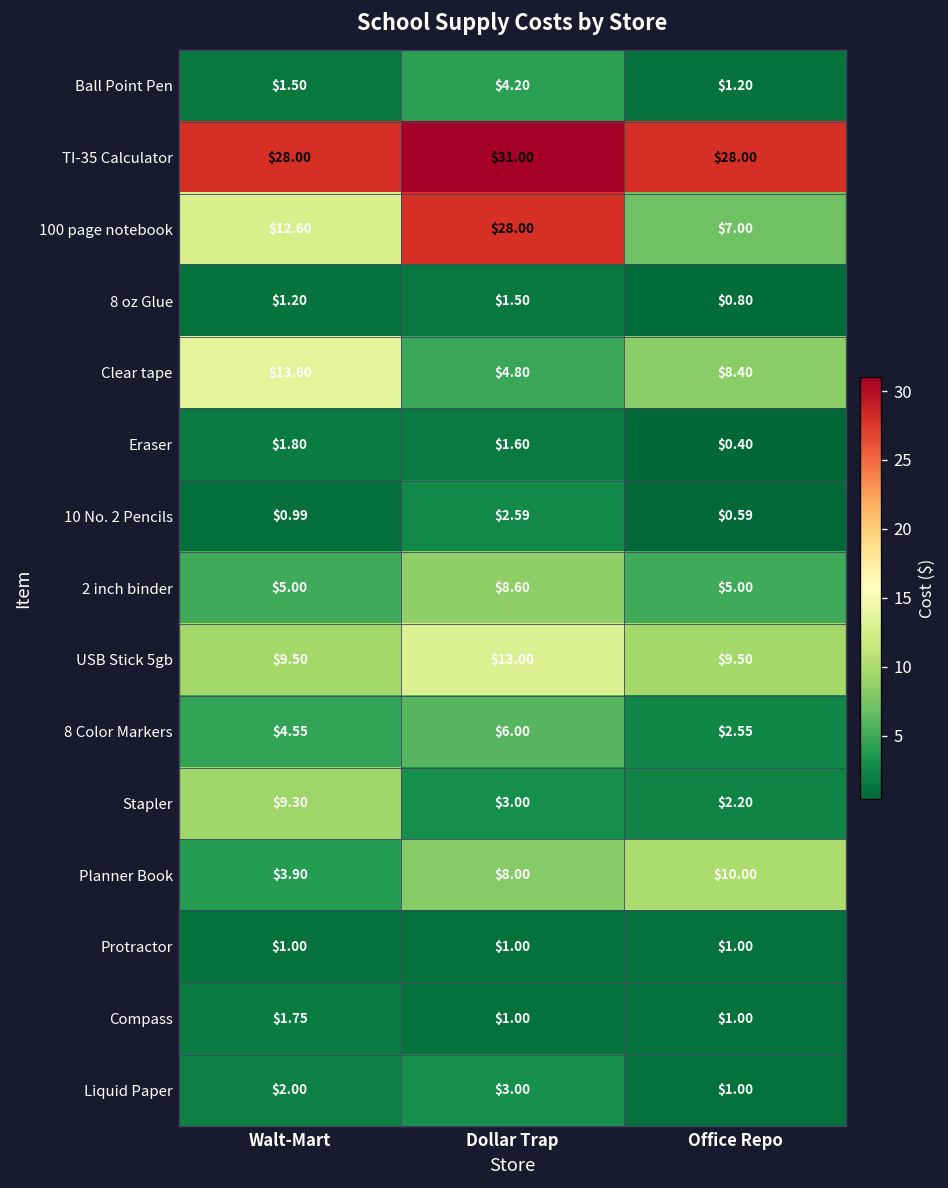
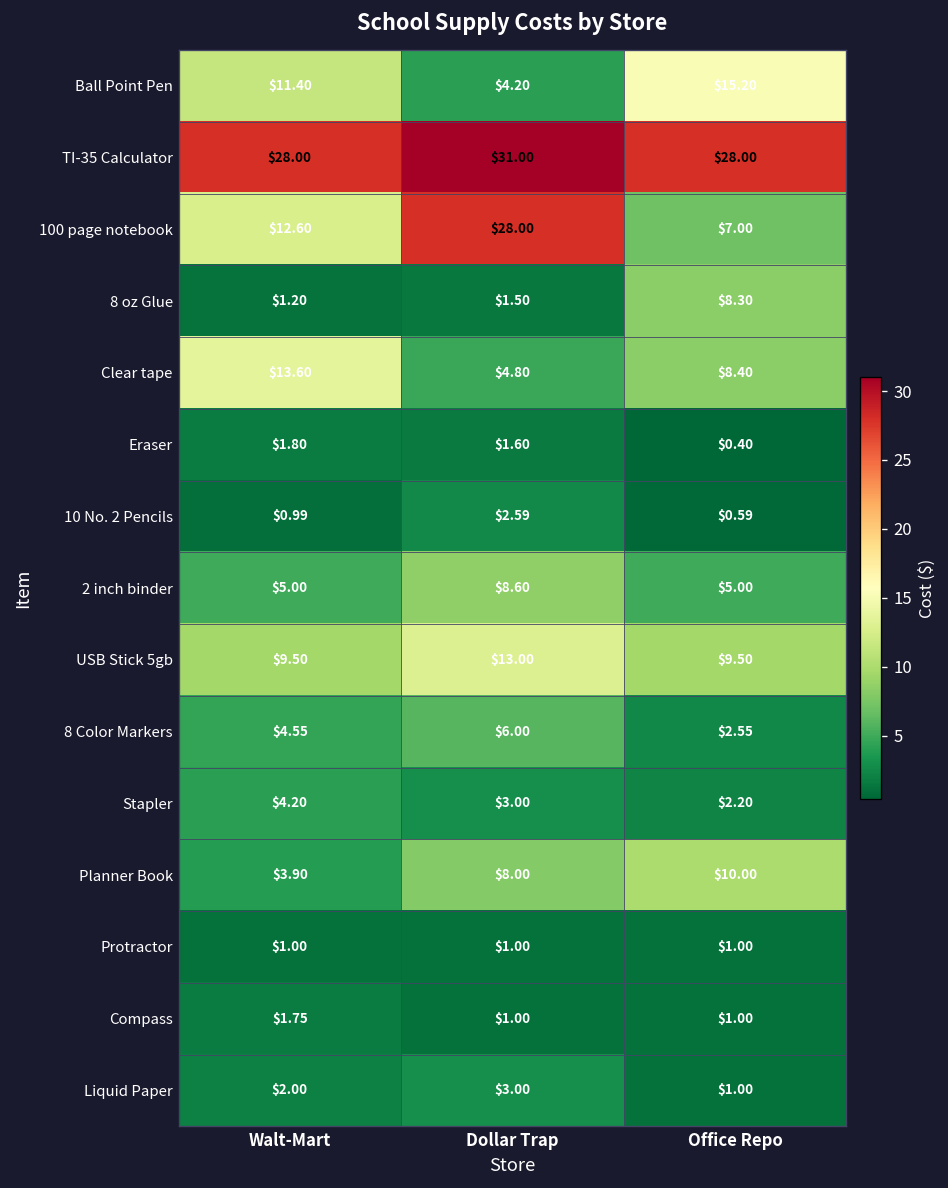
  {
    "Ball Point Pen": {
-     "Walt-Mart": "$1.50",
+     "Walt-Mart": "$11.40",
      "Dollar Trap": "$4.20",
-     "Office Repo": "$1.20"
+     "Office Repo": "$15.20"
    },
    "TI-35 Calculator": {
      "Walt-Mart": "$28.00",
      "Dollar Trap": "$31.00",
      "Office Repo": "$28.00"
    },
    "100 page notebook": {
      "Walt-Mart": "$12.60",
      "Dollar Trap": "$28.00",
      "Office Repo": "$7.00"
    },
    "8 oz Glue": {
      "Walt-Mart": "$1.20",
      "Dollar Trap": "$1.50",
-     "Office Repo": "$0.80"
+     "Office Repo": "$8.30"
    },
    "Clear tape": {
      "Walt-Mart": "$13.60",
      "Dollar Trap": "$4.80",
      "Office Repo": "$8.40"
    },
    "Eraser": {
      "Walt-Mart": "$1.80",
      "Dollar Trap": "$1.60",
      "Office Repo": "$0.40"
    },
    "10 No. 2 Pencils": {
      "Walt-Mart": "$0.99",
      "Dollar Trap": "$2.59",
      "Office Repo": "$0.59"
    },
    "2 inch binder": {
      "Walt-Mart": "$5.00",
      "Dollar Trap": "$8.60",
      "Office Repo": "$5.00"
    },
    "USB Stick 5gb": {
      "Walt-Mart": "$9.50",
      "Dollar Trap": "$13.00",
      "Office Repo": "$9.50"
    },
    "8 Color Markers": {
      "Walt-Mart": "$4.55",
      "Dollar Trap": "$6.00",
      "Office Repo": "$2.55"
    },
    "Stapler": {
-     "Walt-Mart": "$9.30",
+     "Walt-Mart": "$4.20",
      "Dollar Trap": "$3.00",
      "Office Repo": "$2.20"
    },
    "Planner Book": {
      "Walt-Mart": "$3.90",
      "Dollar Trap": "$8.00",
      "Office Repo": "$10.00"
    },
    "Protractor": {
      "Walt-Mart": "$1.00",
      "Dollar Trap": "$1.00",
      "Office Repo": "$1.00"
    },
    "Compass": {
      "Walt-Mart": "$1.75",
      "Dollar Trap": "$1.00",
      "Office Repo": "$1.00"
    },
    "Liquid Paper": {
      "Walt-Mart": "$2.00",
      "Dollar Trap": "$3.00",
      "Office Repo": "$1.00"
    }
  }
